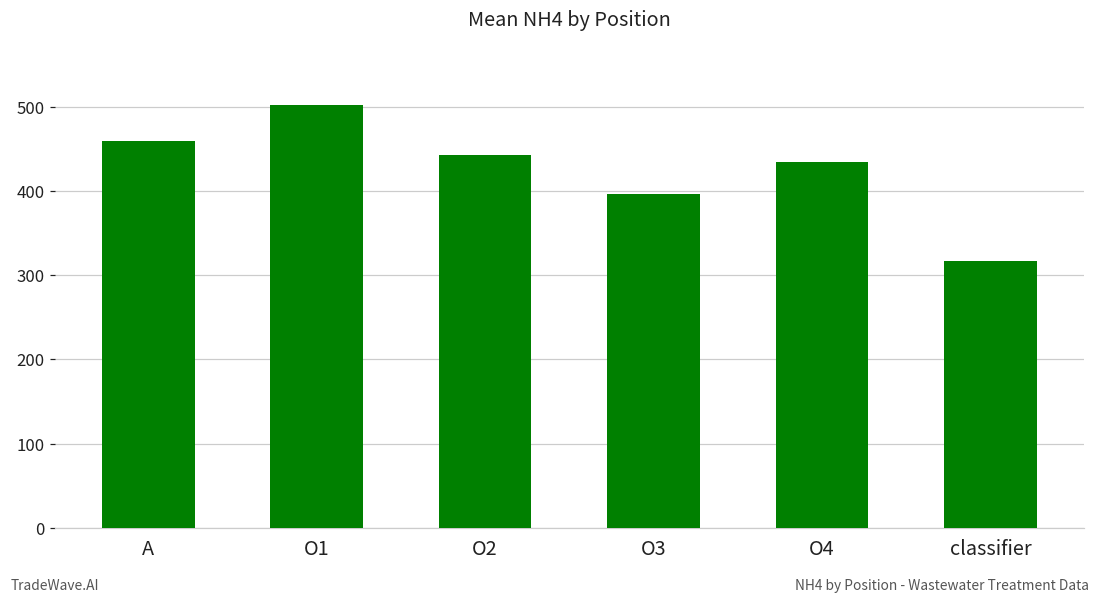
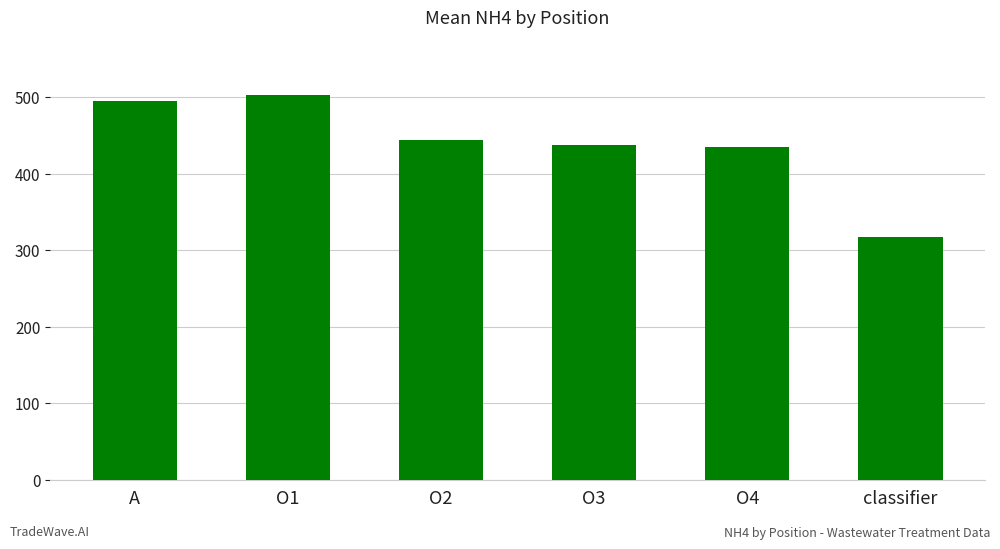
  {
-   "A": 460,
+   "A": 500,
    "O1": 500,
    "O2": 440,
-   "O3": 400,
+   "O3": 440,
    "O4": 430,
    "classifier": 320
  }
